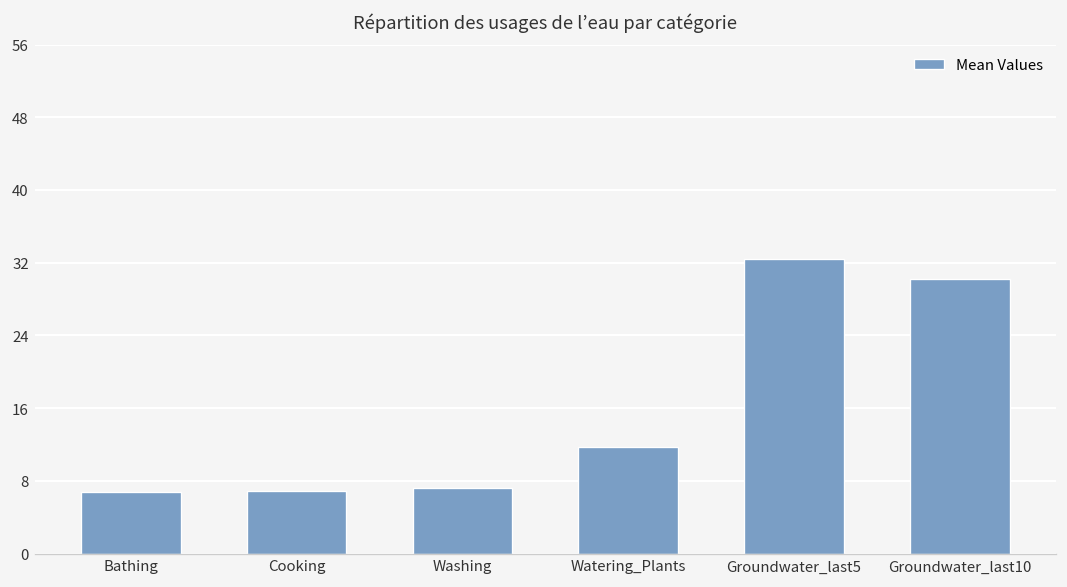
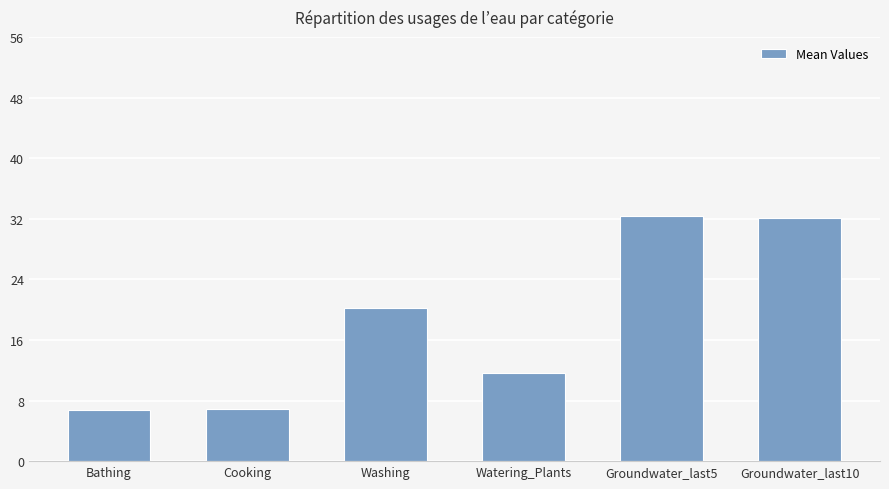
  {
    "Bathing": 7,
    "Cooking": 7,
-   "Washing": 7,
+   "Washing": 20,
    "Watering_Plants": 12,
    "Groundwater_last5": 32,
-   "Groundwater_last10": 30
+   "Groundwater_last10": 32
  }
